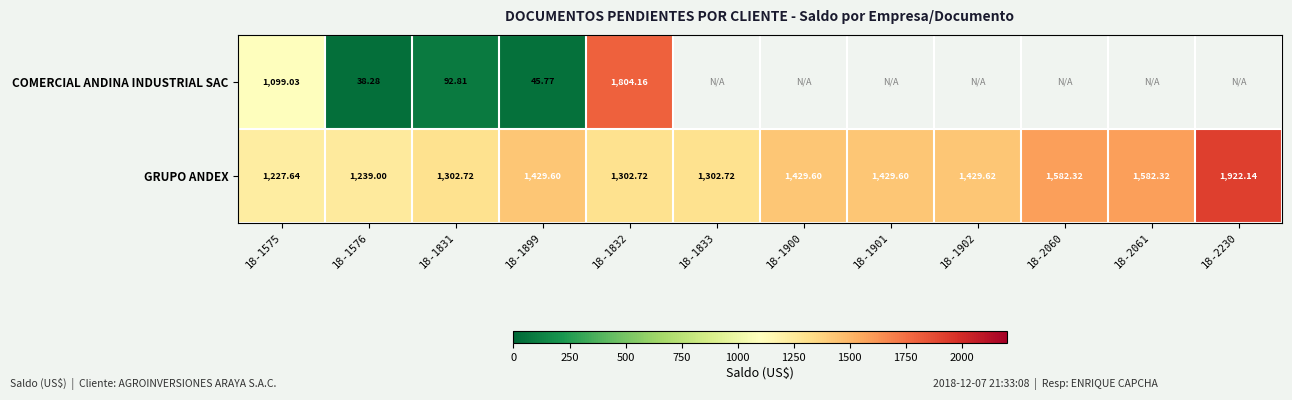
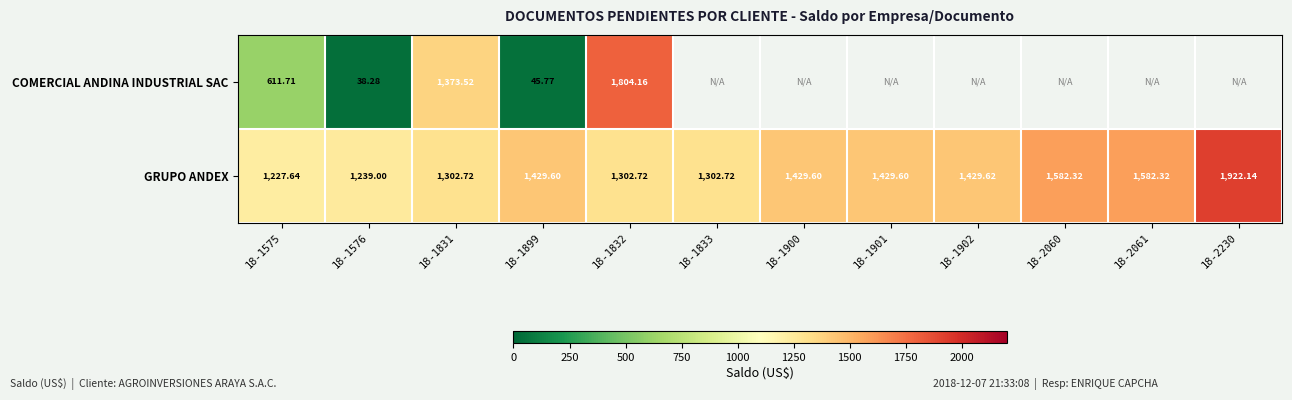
  {
    "COMERCIAL ANDINA INDUSTRIAL SAC": {
-     "18-1575": "1,099.03",
+     "18-1575": "611.71",
      "18-1576": "38.28",
-     "18-1831": "92.81",
+     "18-1831": "1,373.52",
      "18-1899": "45.77",
      "18-1832": "1,804.16"
    },
    "GRUPO ANDEX": {
      "18-1575": "1,227.64",
      "18-1576": "1,239.00",
      "18-1831": "1,302.72",
      "18-1899": "1,429.60",
      "18-1832": "1,302.72",
      "18-1833": "1,302.72",
      "18-1900": "1,429.60",
      "18-1901": "1,429.60",
      "18-1902": "1,429.62",
      "18-2060": "1,582.32",
      "18-2061": "1,582.32",
      "18-2230": "1,922.14"
    }
  }
